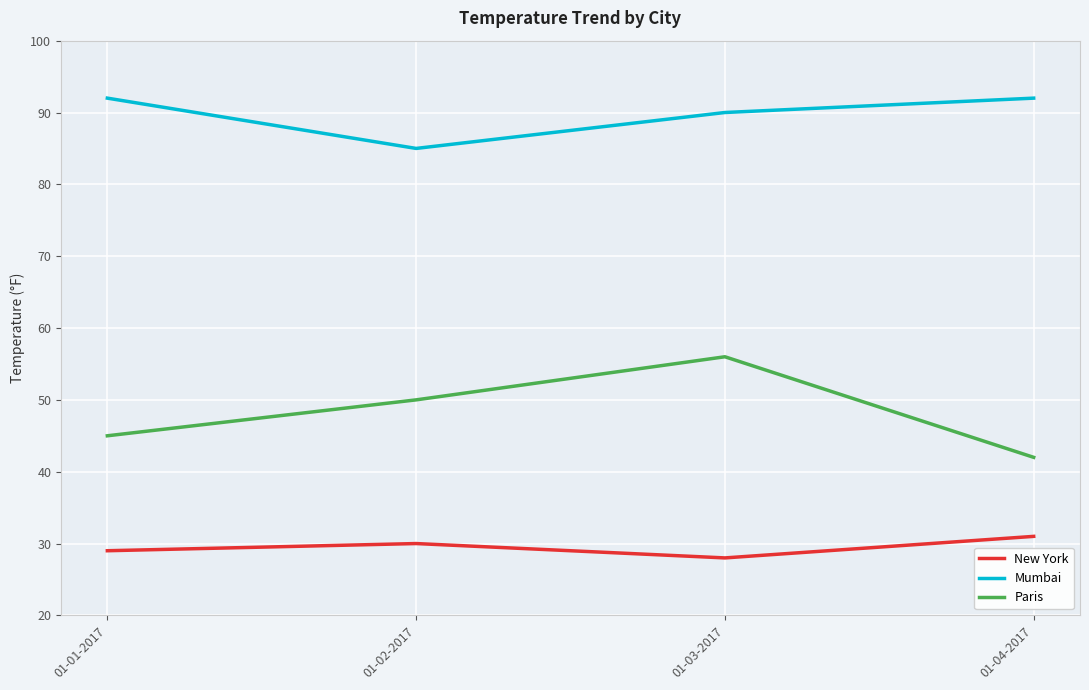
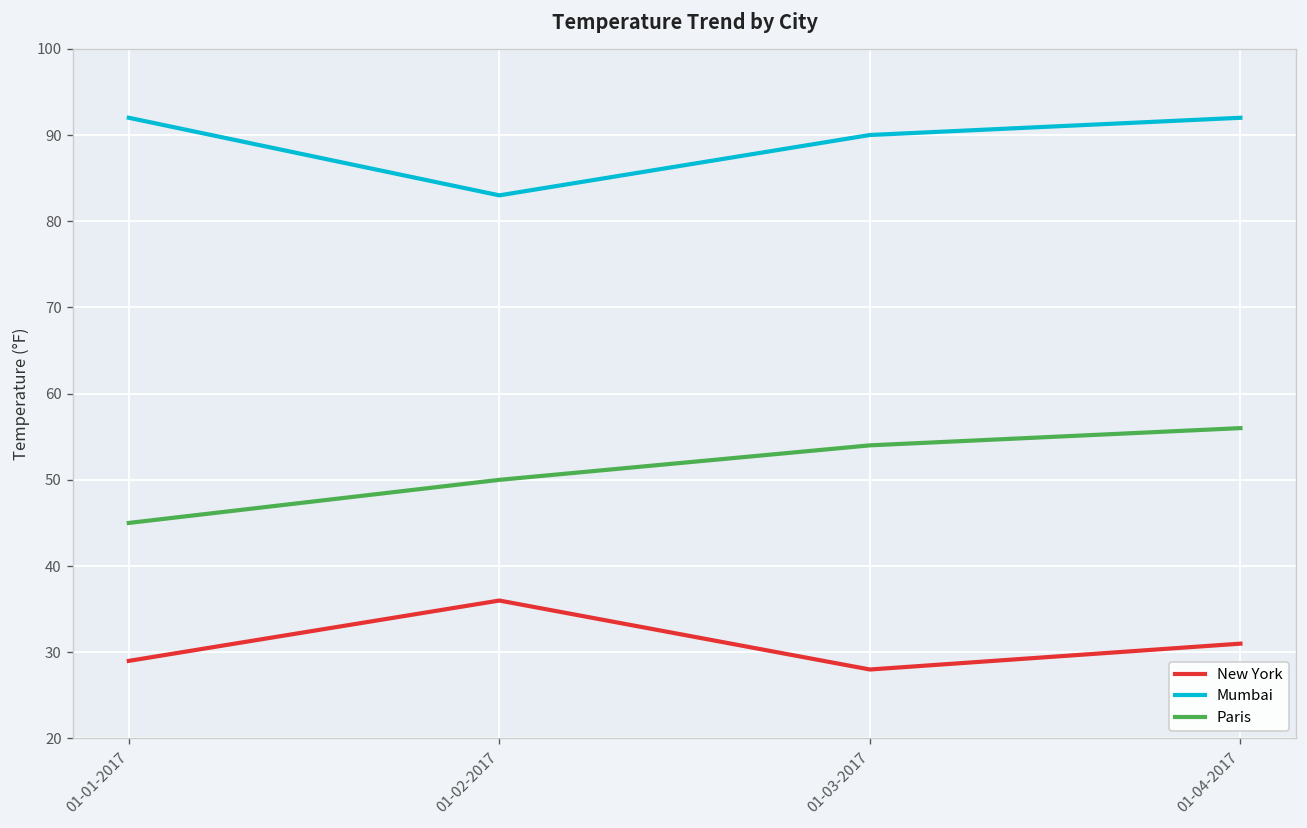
  {
    "New York": {
      "01-01-2017": 29,
-     "01-02-2017": 30,
+     "01-02-2017": 36,
      "01-03-2017": 28,
      "01-04-2017": 31
    },
    "Mumbai": {
      "01-01-2017": 92,
-     "01-02-2017": 85,
+     "01-02-2017": 83,
      "01-03-2017": 90,
      "01-04-2017": 92
    },
    "Paris": {
      "01-01-2017": 45,
      "01-02-2017": 50,
-     "01-03-2017": 56,
-     "01-04-2017": 42
+     "01-03-2017": 54,
+     "01-04-2017": 56
    }
  }
